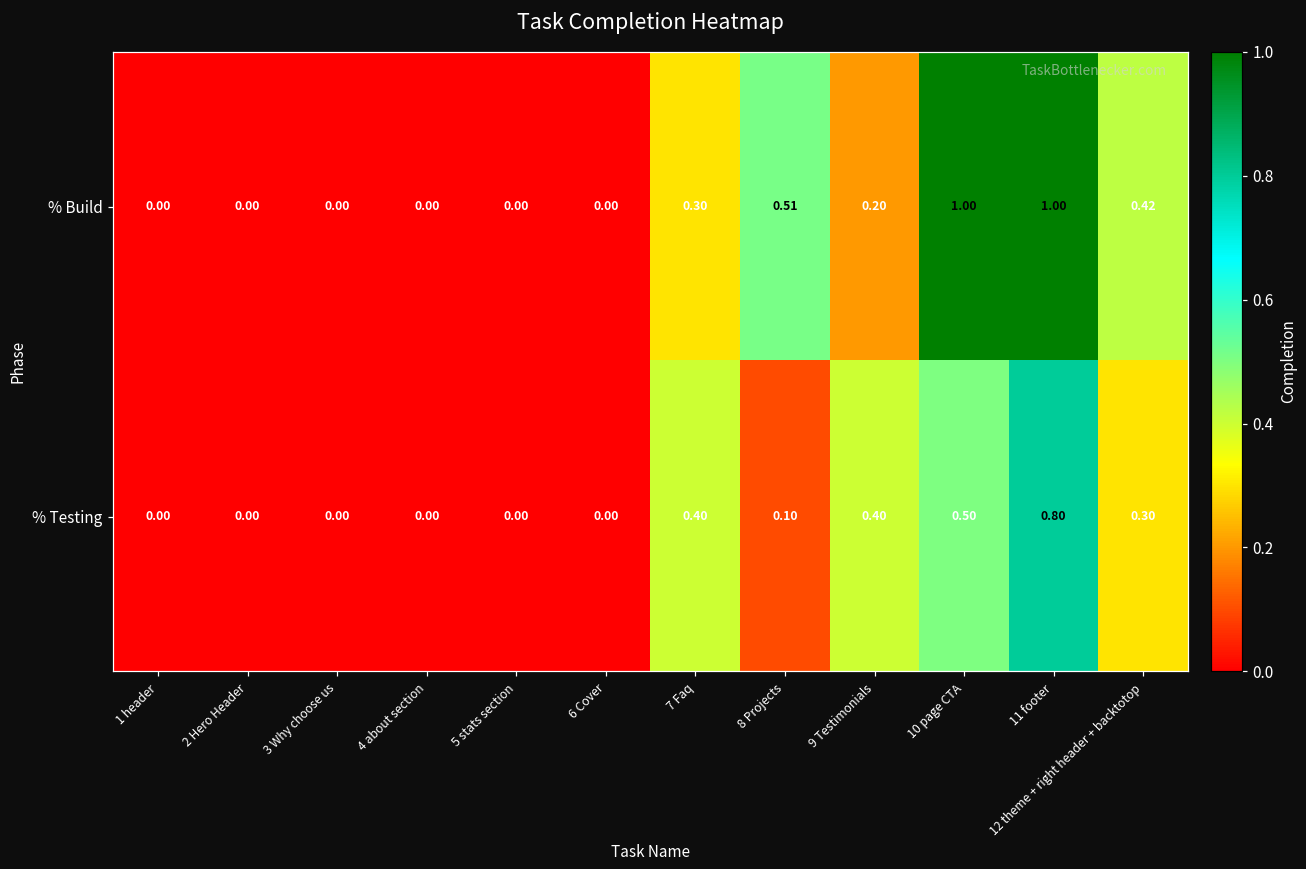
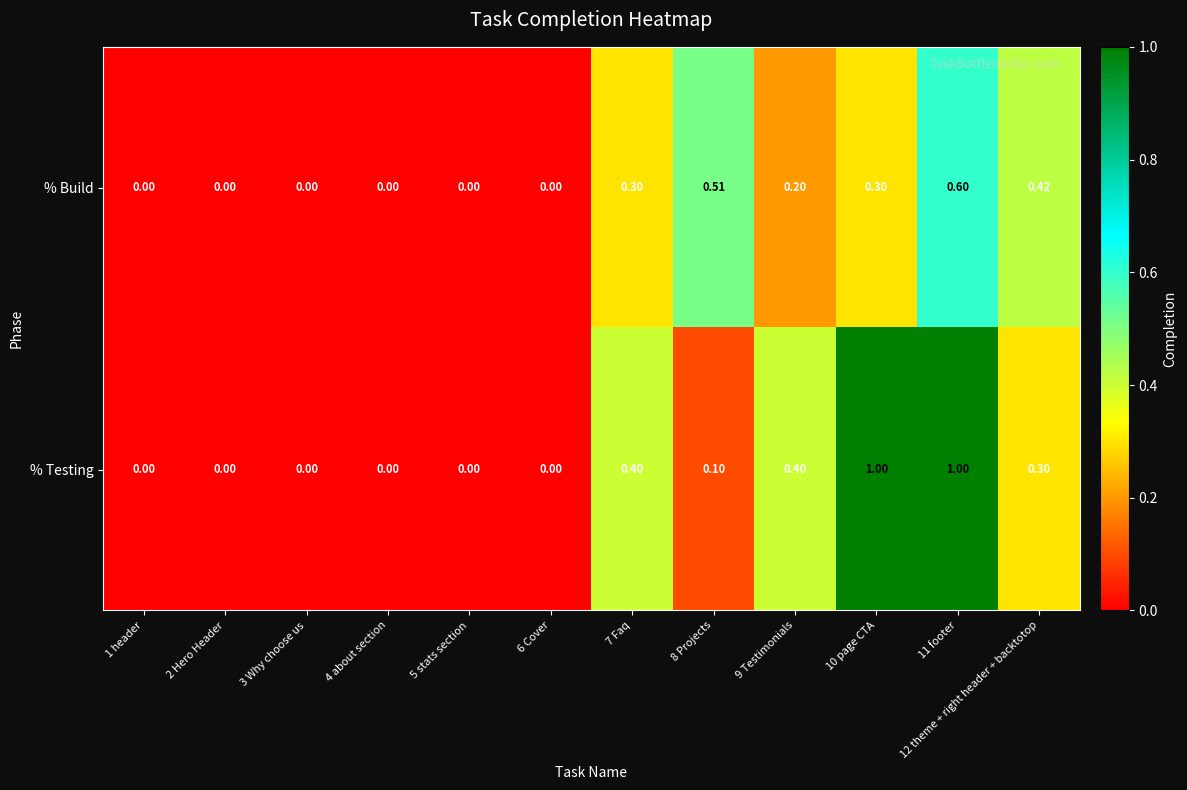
  {
    "% Build": {
      "1 header": 0.00,
      "2 Hero Header": 0.00,
      "3 Why choose us": 0.00,
      "4 about section": 0.00,
      "5 stats section": 0.00,
      "6 Cover": 0.00,
      "7 Faq": 0.30,
      "8 Projects": 0.51,
      "9 Testimonials": 0.20,
-     "10 page CTA": 1.00,
-     "11 footer": 1.00,
+     "10 page CTA": 0.30,
+     "11 footer": 0.60,
      "12 theme + right header + backtotop": 0.42
    },
    "% Testing": {
      "1 header": 0.00,
      "2 Hero Header": 0.00,
      "3 Why choose us": 0.00,
      "4 about section": 0.00,
      "5 stats section": 0.00,
      "6 Cover": 0.00,
      "7 Faq": 0.40,
      "8 Projects": 0.10,
      "9 Testimonials": 0.40,
-     "10 page CTA": 0.50,
-     "11 footer": 0.80,
+     "10 page CTA": 1.00,
+     "11 footer": 1.00,
      "12 theme + right header + backtotop": 0.30
    }
  }
